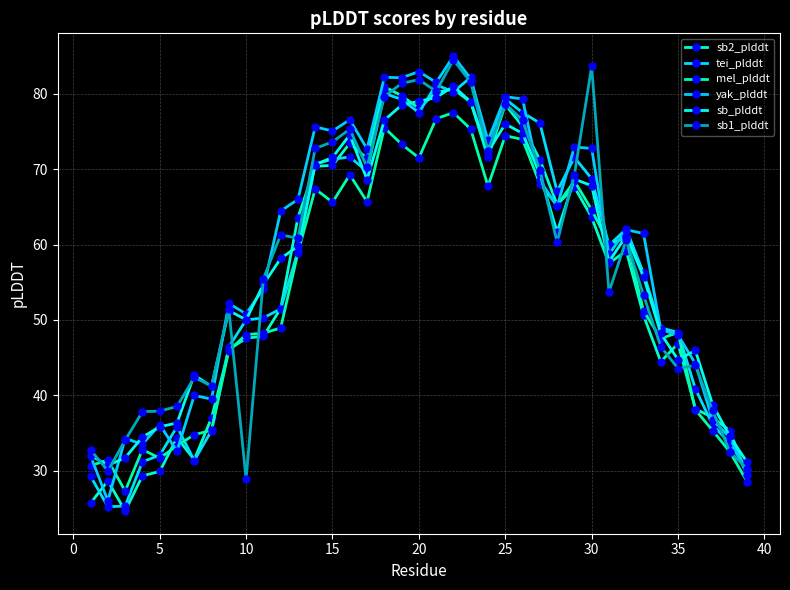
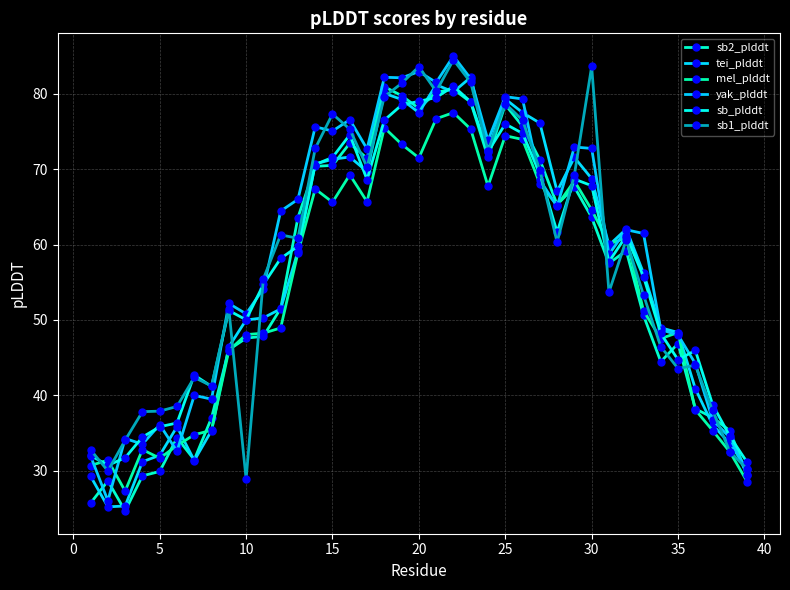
  {
    "sb1_plddt": {
      "5": 38,
      "10": 29,
-     "15": 74,
-     "20": 82,
+     "15": 77,
+     "20": 84,
      "30": 84,
      "35": 44
    }
  }
